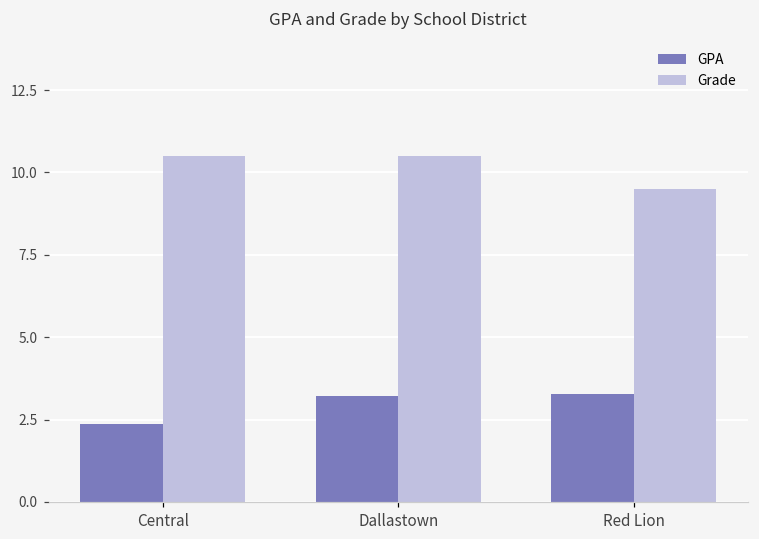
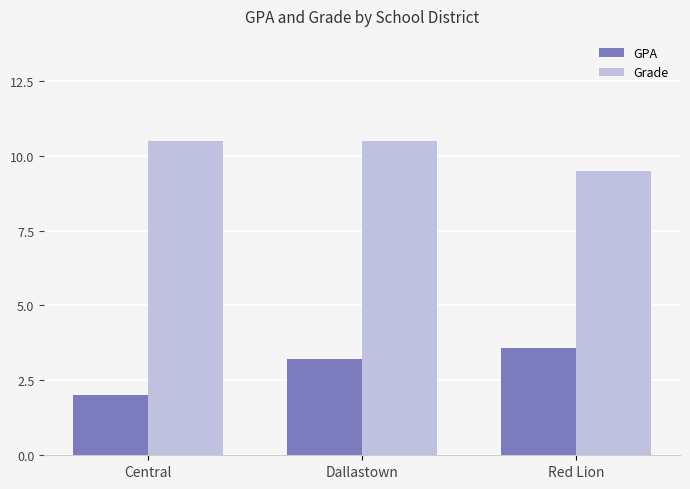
  {
    "GPA": {
-     "Central": 2.4,
+     "Central": 2.0,
      "Dallastown": 3.2,
-     "Red Lion": 3.3
+     "Red Lion": 3.6
    },
    "Grade": {
      "Central": 10.5,
      "Dallastown": 10.5,
      "Red Lion": 9.5
    }
  }
